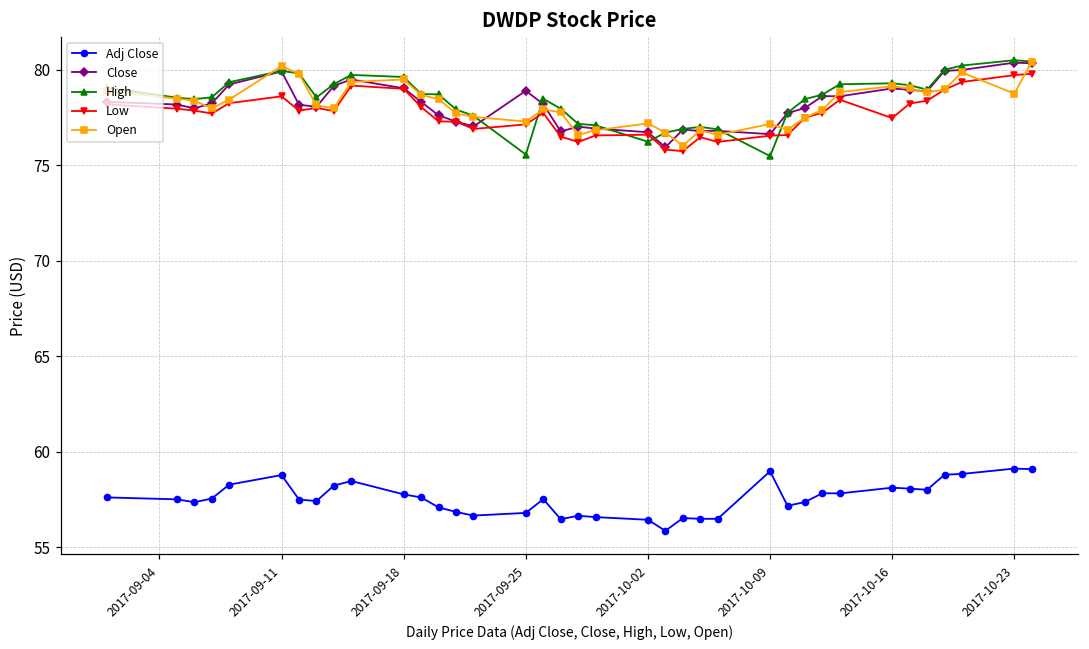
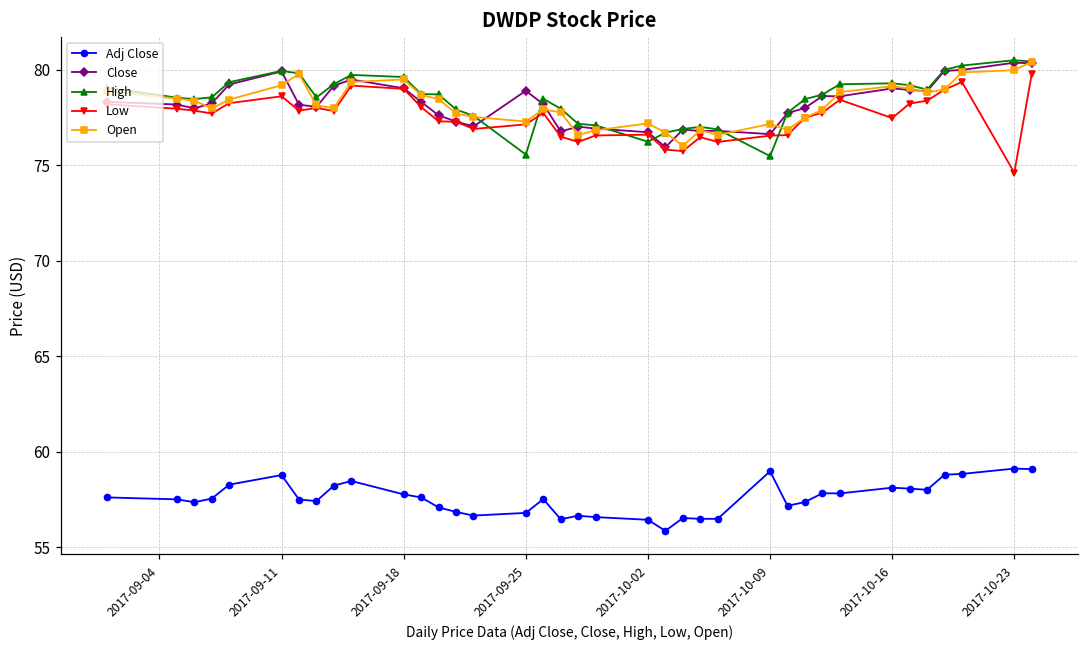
  {
    "Adj Close": {
      "2017-09-11": 58.8,
      "2017-09-18": 57.8,
      "2017-09-25": 56.8,
      "2017-10-02": 56.5,
      "2017-10-09": 59.0,
      "2017-10-16": 58.1,
      "2017-10-23": 59.1
    },
    "Close": {
      "2017-09-25": 78.9
    },
    "High": {
      "2017-09-25": 75.6,
      "2017-10-02": 76.2,
      "2017-10-09": 75.5,
      "2017-10-16": 79.3
    },
    "Low": {
      "2017-09-11": 78.6,
      "2017-09-25": 77.2,
      "2017-10-16": 77.5,
-     "2017-10-23": 79.7
+     "2017-10-23": 74.6
    },
    "Open": {
-     "2017-09-11": 80.2,
+     "2017-09-11": 79.2,
      "2017-09-25": 77.3,
      "2017-10-02": 77.2,
      "2017-10-09": 77.2,
-     "2017-10-23": 78.8
+     "2017-10-23": 80.0
    }
  }
